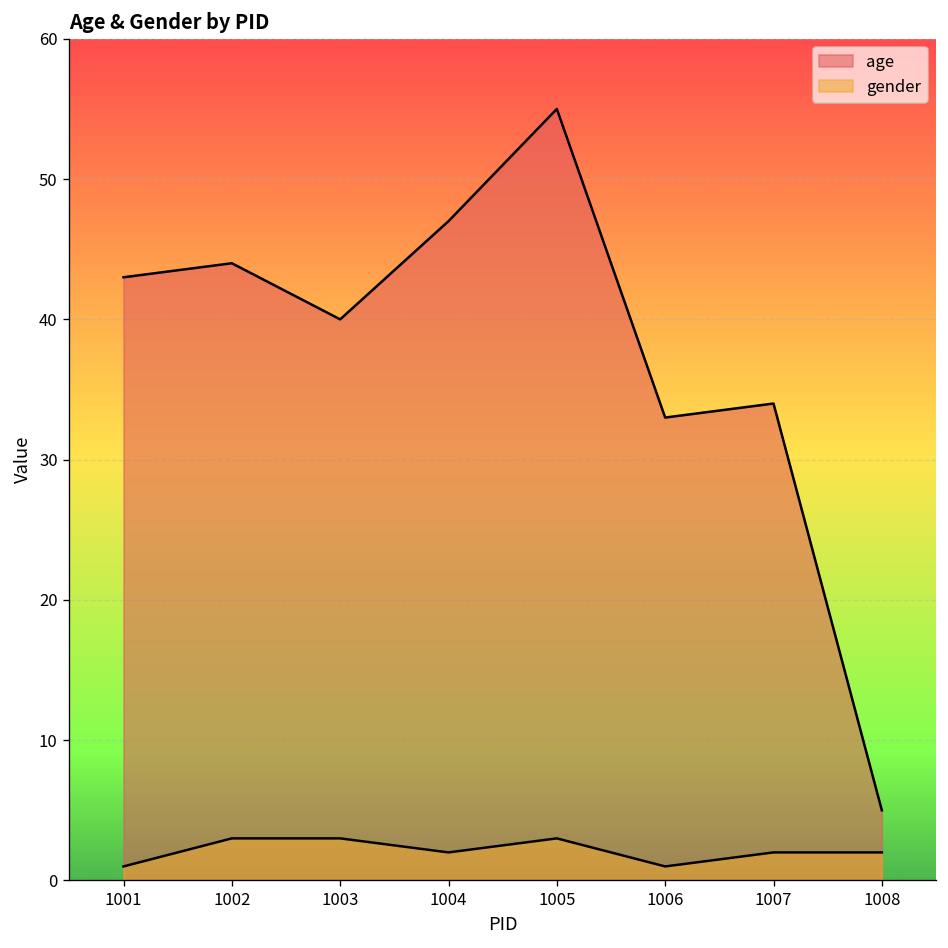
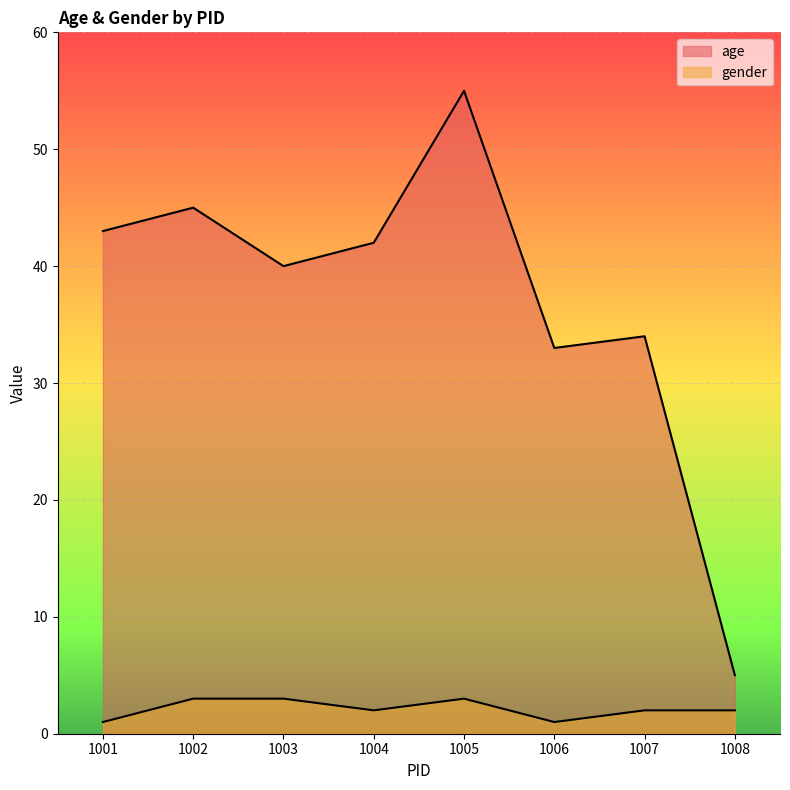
  {
    "age": {
      "1001": 43,
-     "1002": 44,
+     "1002": 45,
      "1003": 40,
-     "1004": 47,
+     "1004": 42,
      "1005": 55,
      "1006": 33,
      "1007": 34,
      "1008": 5
    },
    "gender": {
      "1001": 1,
      "1002": 3,
      "1003": 3,
      "1004": 2,
      "1005": 3,
      "1006": 1,
      "1007": 2,
      "1008": 2
    }
  }
